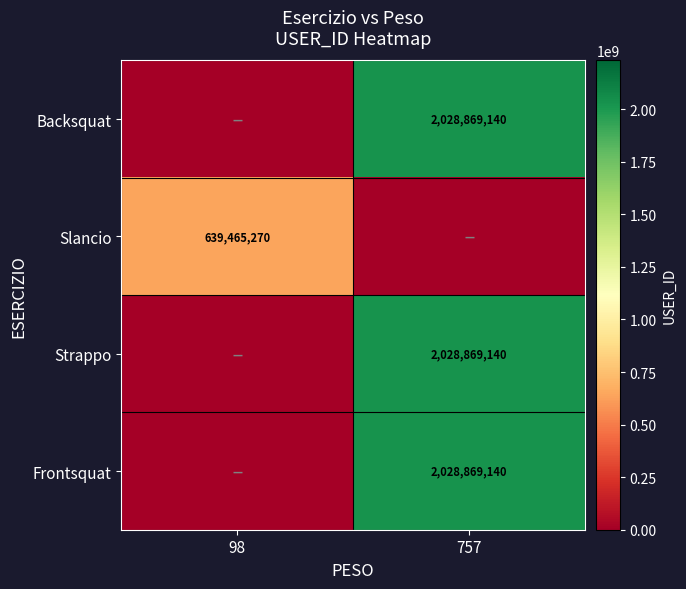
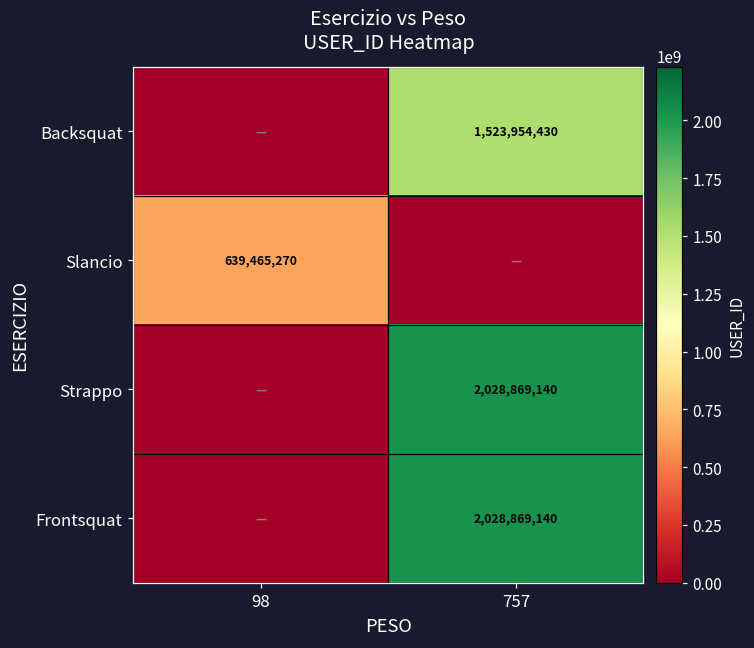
  {
    "Backsquat": {
-     "757": "2,028,869,140"
+     "757": "1,523,954,430"
    },
    "Slancio": {
      "98": "639,465,270"
    },
    "Strappo": {
      "757": "2,028,869,140"
    },
    "Frontsquat": {
      "757": "2,028,869,140"
    }
  }
